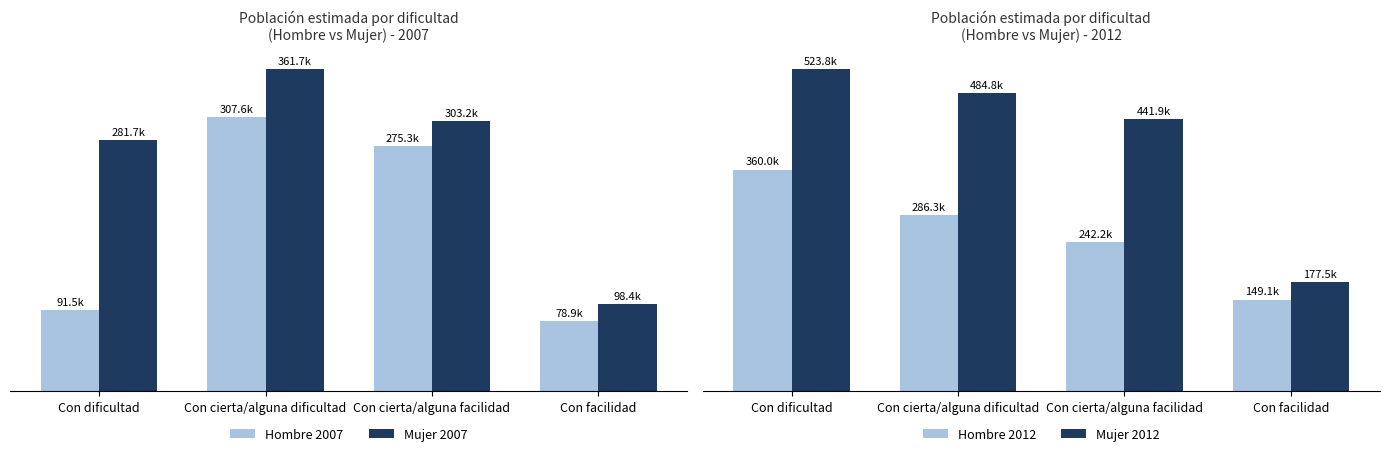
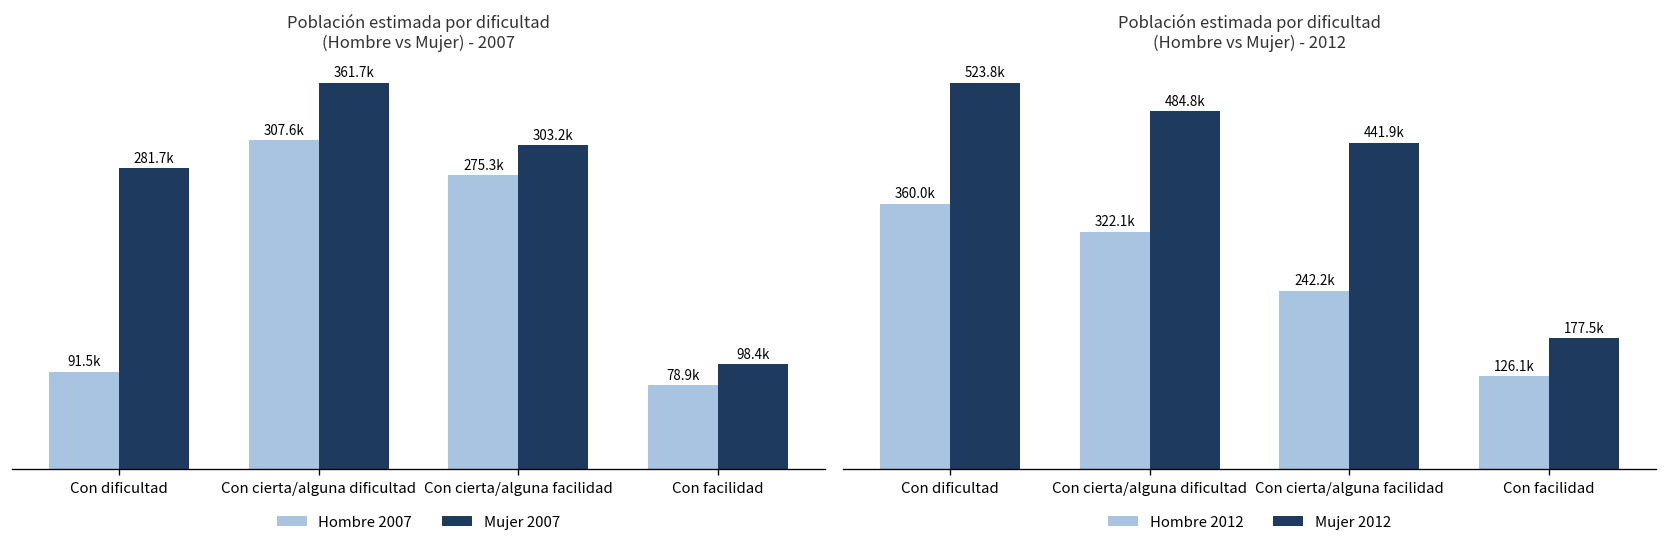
  {
    "Población estimada por dificultad (Hombre vs Mujer) - 2007": {
      "Hombre 2007": {
        "Con dificultad": "91.5k",
        "Con cierta/alguna dificultad": "307.6k",
        "Con cierta/alguna facilidad": "275.3k",
        "Con facilidad": "78.9k"
      },
      "Mujer 2007": {
        "Con dificultad": "281.7k",
        "Con cierta/alguna dificultad": "361.7k",
        "Con cierta/alguna facilidad": "303.2k",
        "Con facilidad": "98.4k"
      }
    },
    "Población estimada por dificultad (Hombre vs Mujer) - 2012": {
      "Hombre 2012": {
        "Con dificultad": "360.0k",
-       "Con cierta/alguna dificultad": "286.3k",
+       "Con cierta/alguna dificultad": "322.1k",
        "Con cierta/alguna facilidad": "242.2k",
-       "Con facilidad": "149.1k"
+       "Con facilidad": "126.1k"
      },
      "Mujer 2012": {
        "Con dificultad": "523.8k",
        "Con cierta/alguna dificultad": "484.8k",
        "Con cierta/alguna facilidad": "441.9k",
        "Con facilidad": "177.5k"
      }
    }
  }
